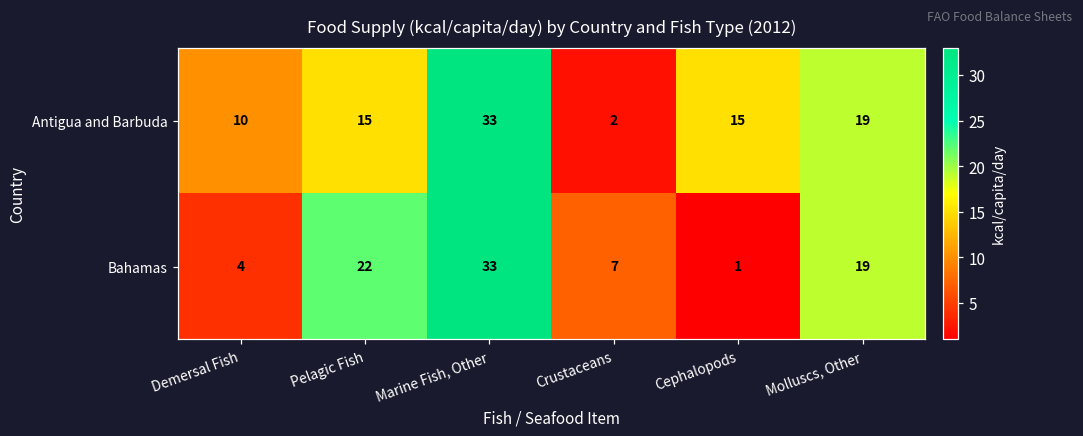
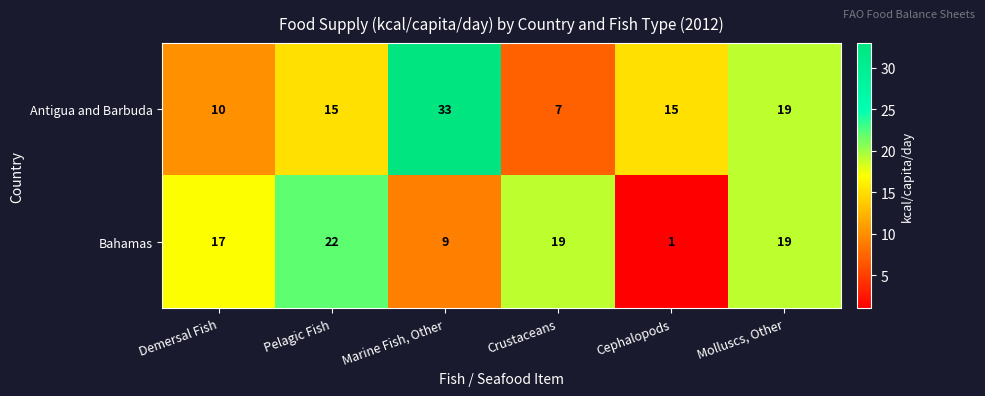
  {
    "Antigua and Barbuda": {
      "Demersal Fish": 10,
      "Pelagic Fish": 15,
      "Marine Fish, Other": 33,
-     "Crustaceans": 2,
+     "Crustaceans": 7,
      "Cephalopods": 15,
      "Molluscs, Other": 19
    },
    "Bahamas": {
-     "Demersal Fish": 4,
+     "Demersal Fish": 17,
      "Pelagic Fish": 22,
-     "Marine Fish, Other": 33,
-     "Crustaceans": 7,
+     "Marine Fish, Other": 9,
+     "Crustaceans": 19,
      "Cephalopods": 1,
      "Molluscs, Other": 19
    }
  }
